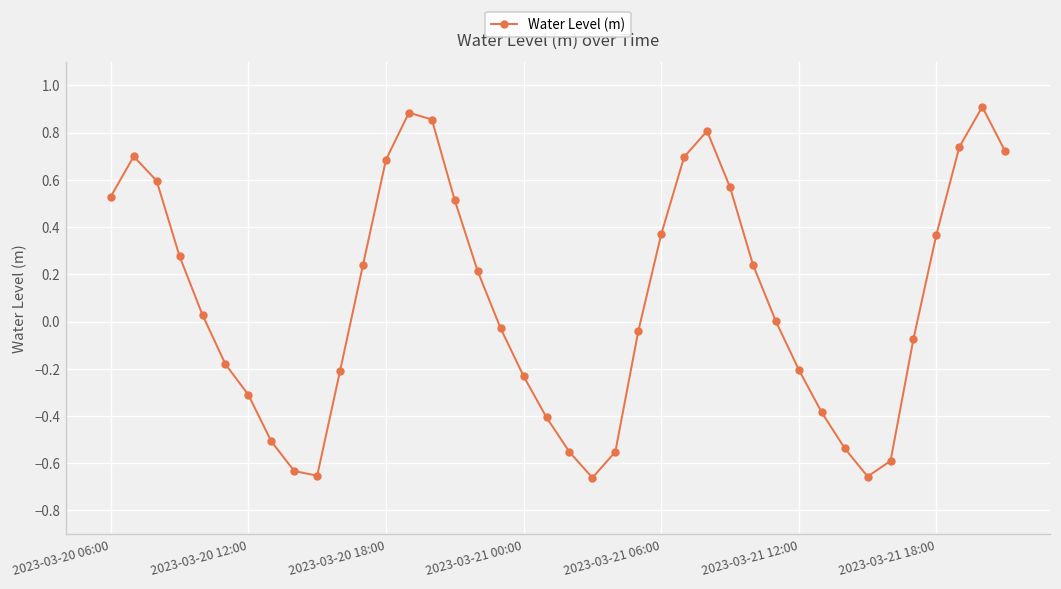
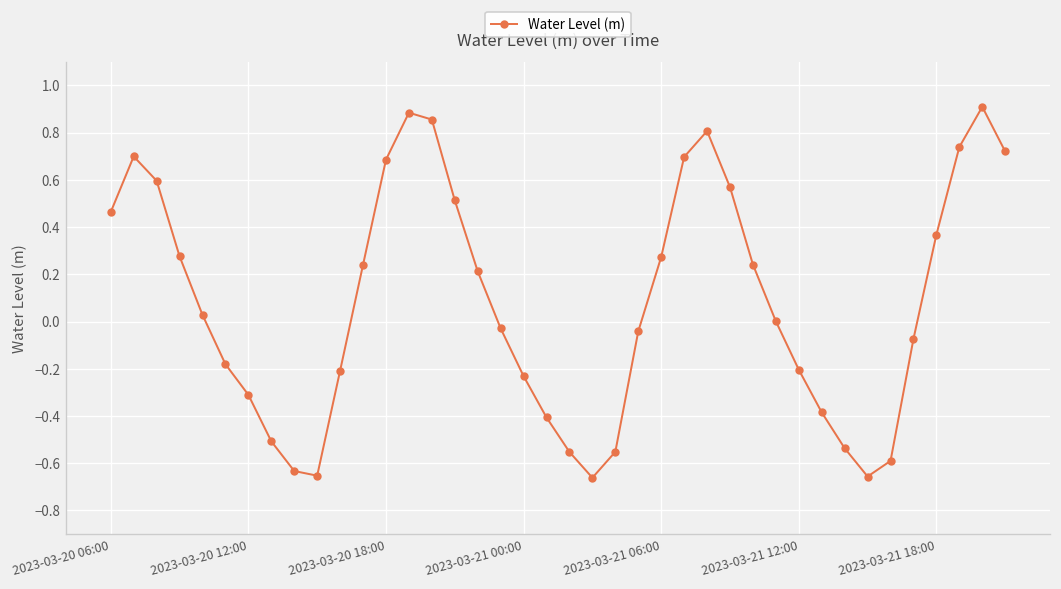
  {
-   "2023-03-20 06:00": 0.53,
+   "2023-03-20 06:00": 0.46,
    "2023-03-20 12:00": -0.31,
    "2023-03-20 18:00": 0.69,
    "2023-03-21 00:00": -0.23,
-   "2023-03-21 06:00": 0.37,
+   "2023-03-21 06:00": 0.27,
    "2023-03-21 12:00": -0.20,
    "2023-03-21 18:00": 0.37
  }
